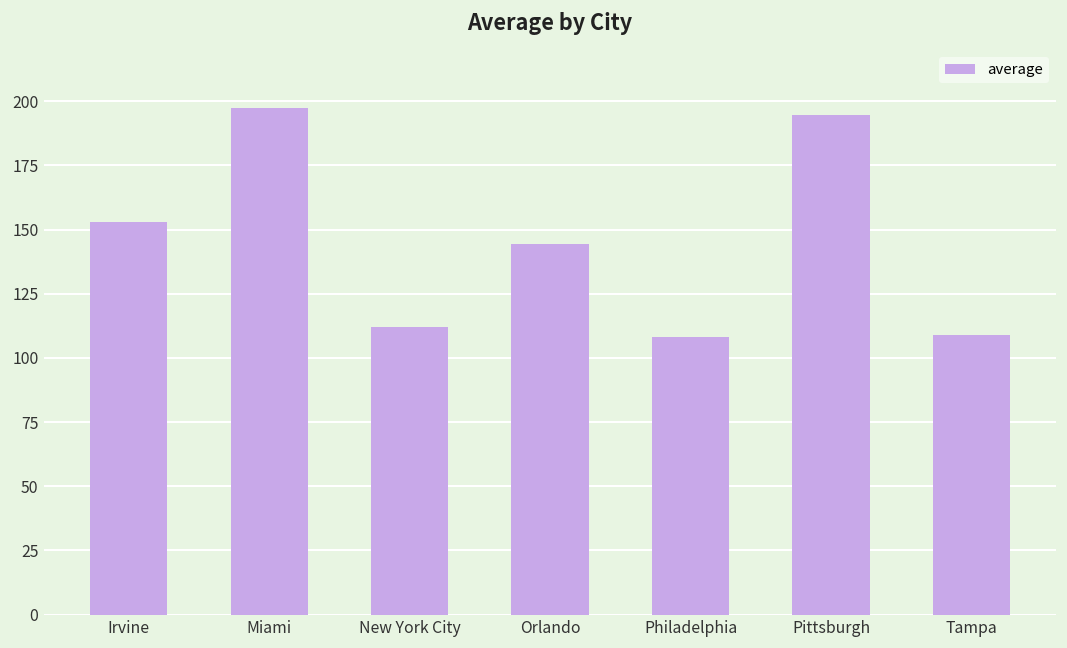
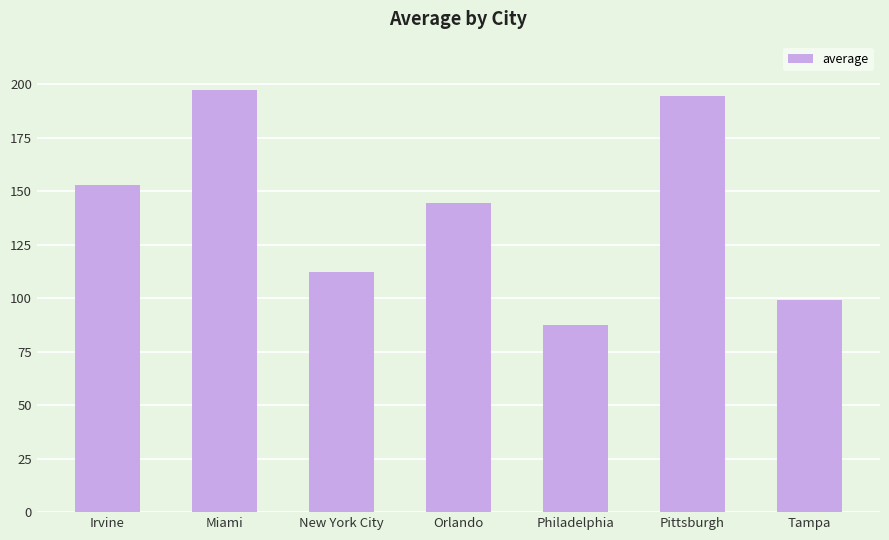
  {
    "Irvine": 153,
    "Miami": 197,
    "New York City": 112,
    "Orlando": 145,
-   "Philadelphia": 108,
+   "Philadelphia": 88,
    "Pittsburgh": 195,
-   "Tampa": 109
+   "Tampa": 99
  }
